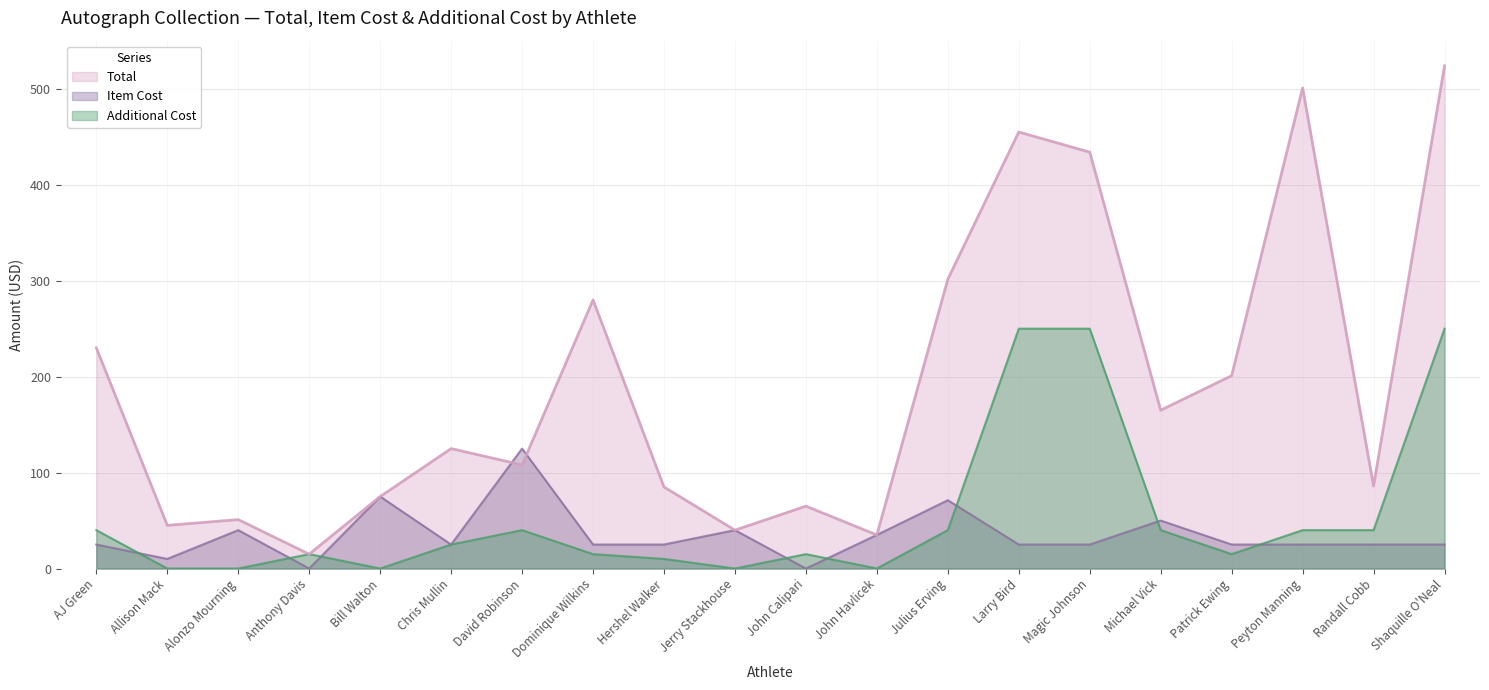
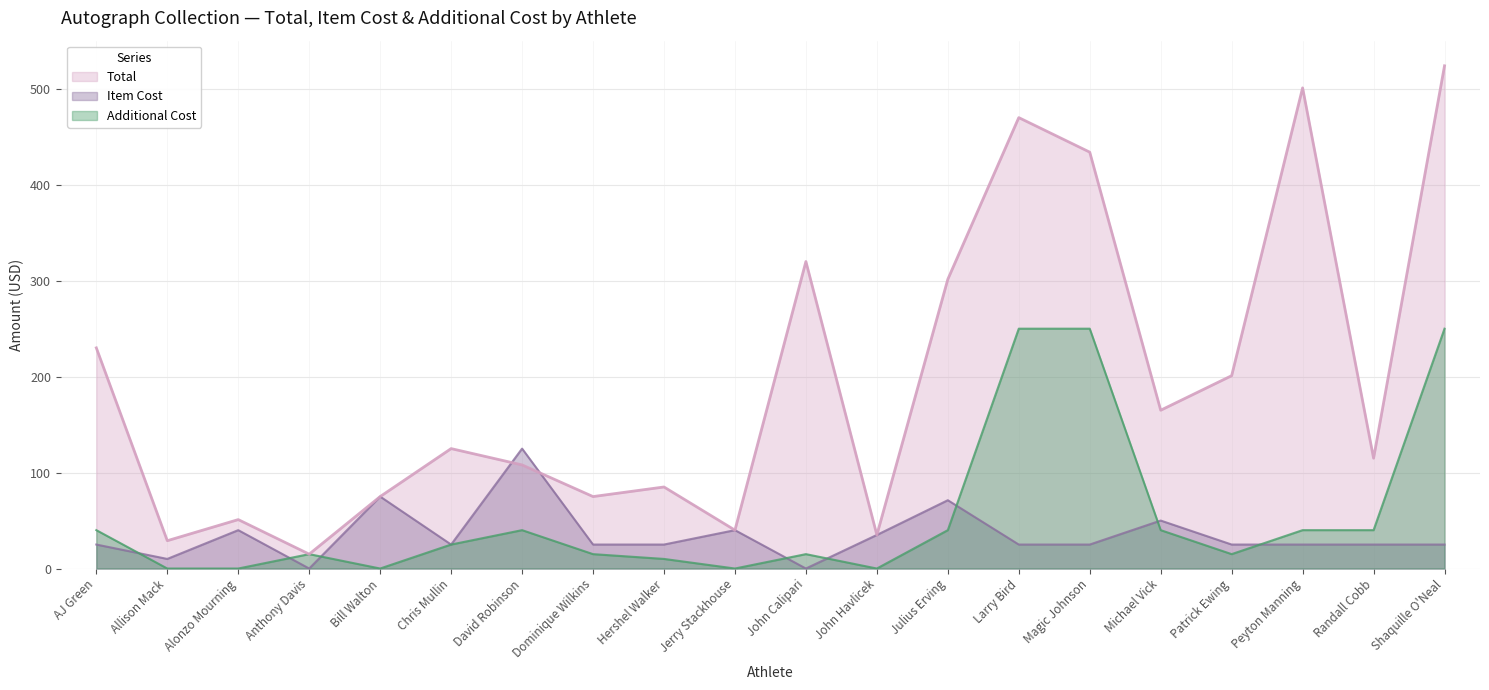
  {
    "Total": {
      "AJ Green": 230,
-     "Allison Mack": 50,
+     "Allison Mack": 30,
      "Alonzo Mourning": 50,
      "Chris Mullin": 130,
      "David Robinson": 110,
-     "Dominique Wilkins": 280,
+     "Dominique Wilkins": 80,
      "Hershel Walker": 90,
-     "John Calipari": 70,
+     "John Calipari": 320,
      "Julius Erving": 300,
-     "Larry Bird": 460,
+     "Larry Bird": 470,
      "Magic Johnson": 430,
      "Michael Vick": 170,
      "Patrick Ewing": 200,
      "Peyton Manning": 500,
-     "Randall Cobb": 90,
+     "Randall Cobb": 120,
      "Shaquille O'Neal": 520
    }
  }
